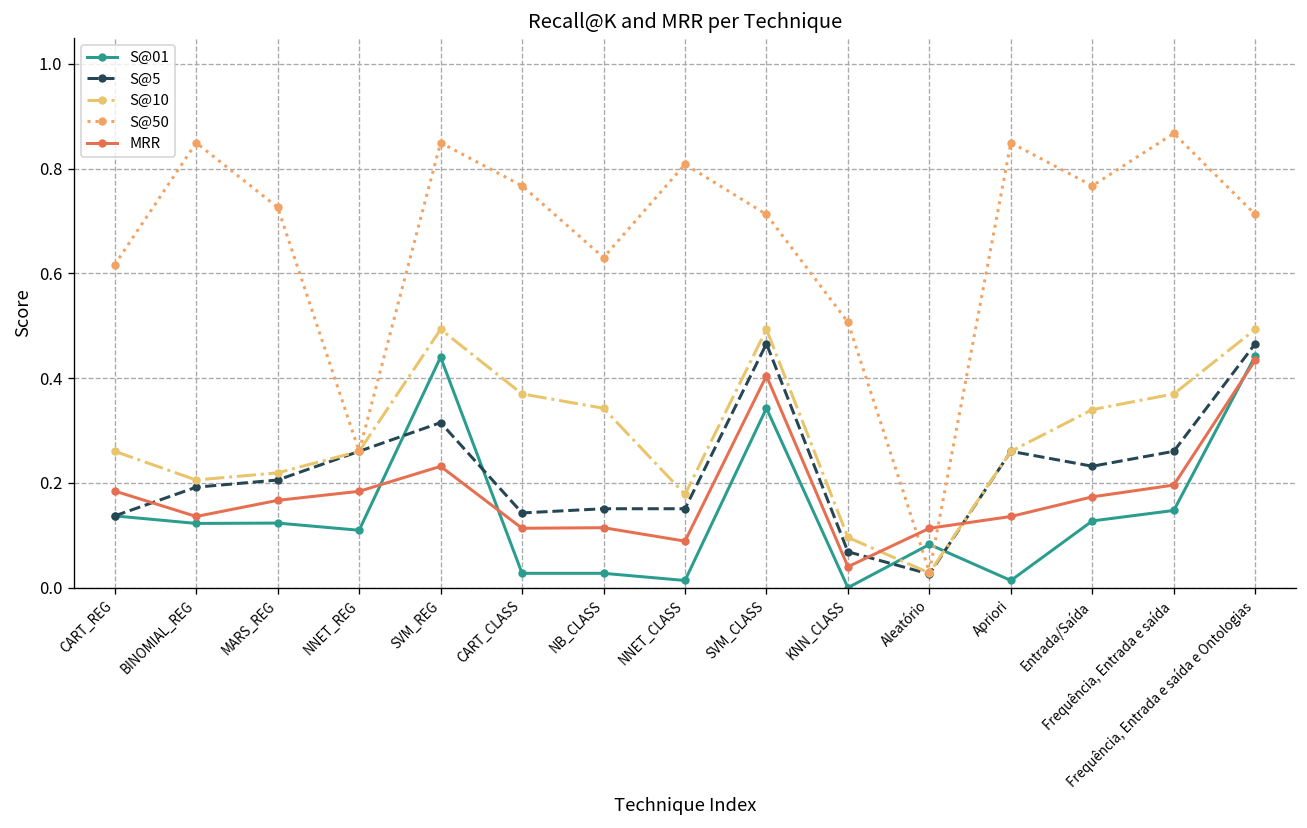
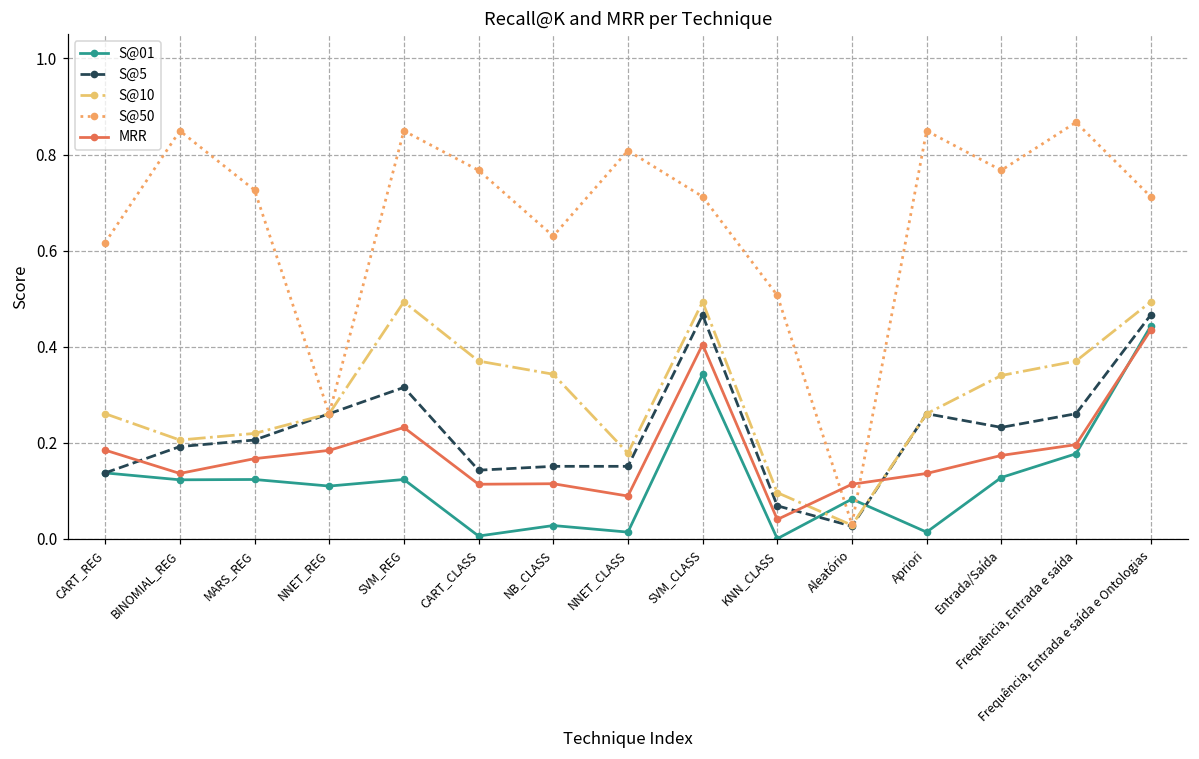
  {
    "S@01": {
      "BINOMIAL_REG": 0.12,
      "MARS_REG": 0.12,
      "NNET_REG": 0.11,
-     "SVM_REG": 0.44,
-     "CART_CLASS": 0.03,
+     "SVM_REG": 0.12,
+     "CART_CLASS": 0.01,
      "NB_CLASS": 0.03,
      "NNET_CLASS": 0.01,
      "SVM_CLASS": 0.34,
      "KNN_CLASS": 0.00,
      "Aleatório": 0.08,
      "Apriori": 0.01,
      "Entrada/Saída": 0.13,
-     "Frequência, Entrada e saída": 0.15,
+     "Frequência, Entrada e saída": 0.18,
      "Frequência, Entrada e saída e Ontologias": 0.44
    },
    "S@5": {
      "BINOMIAL_REG": 0.19,
      "MARS_REG": 0.21,
      "SVM_REG": 0.32,
      "CART_CLASS": 0.14,
      "NB_CLASS": 0.15,
      "NNET_CLASS": 0.15,
      "SVM_CLASS": 0.47,
      "KNN_CLASS": 0.07,
      "Entrada/Saída": 0.23,
      "Frequência, Entrada e saída": 0.26,
      "Frequência, Entrada e saída e Ontologias": 0.47
    }
  }
